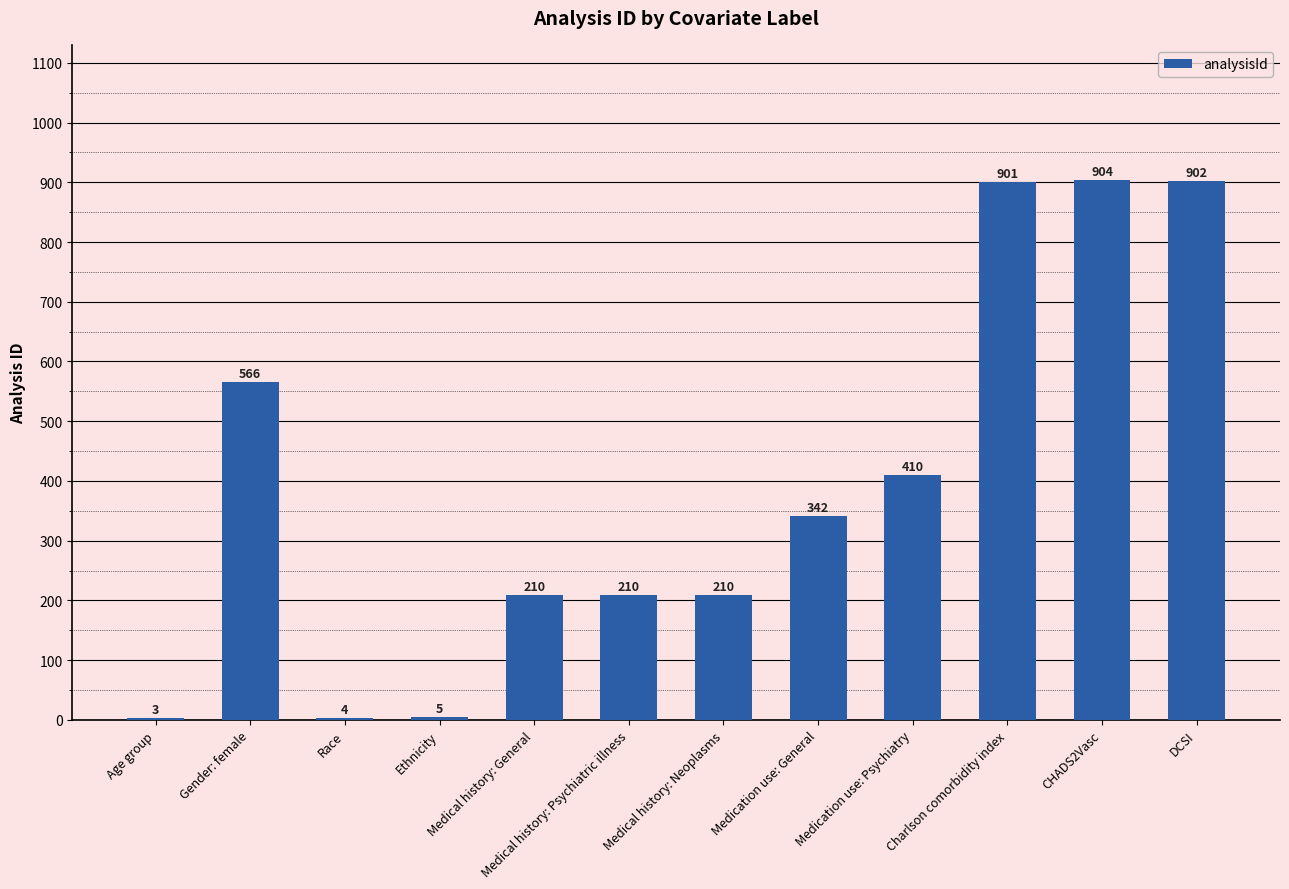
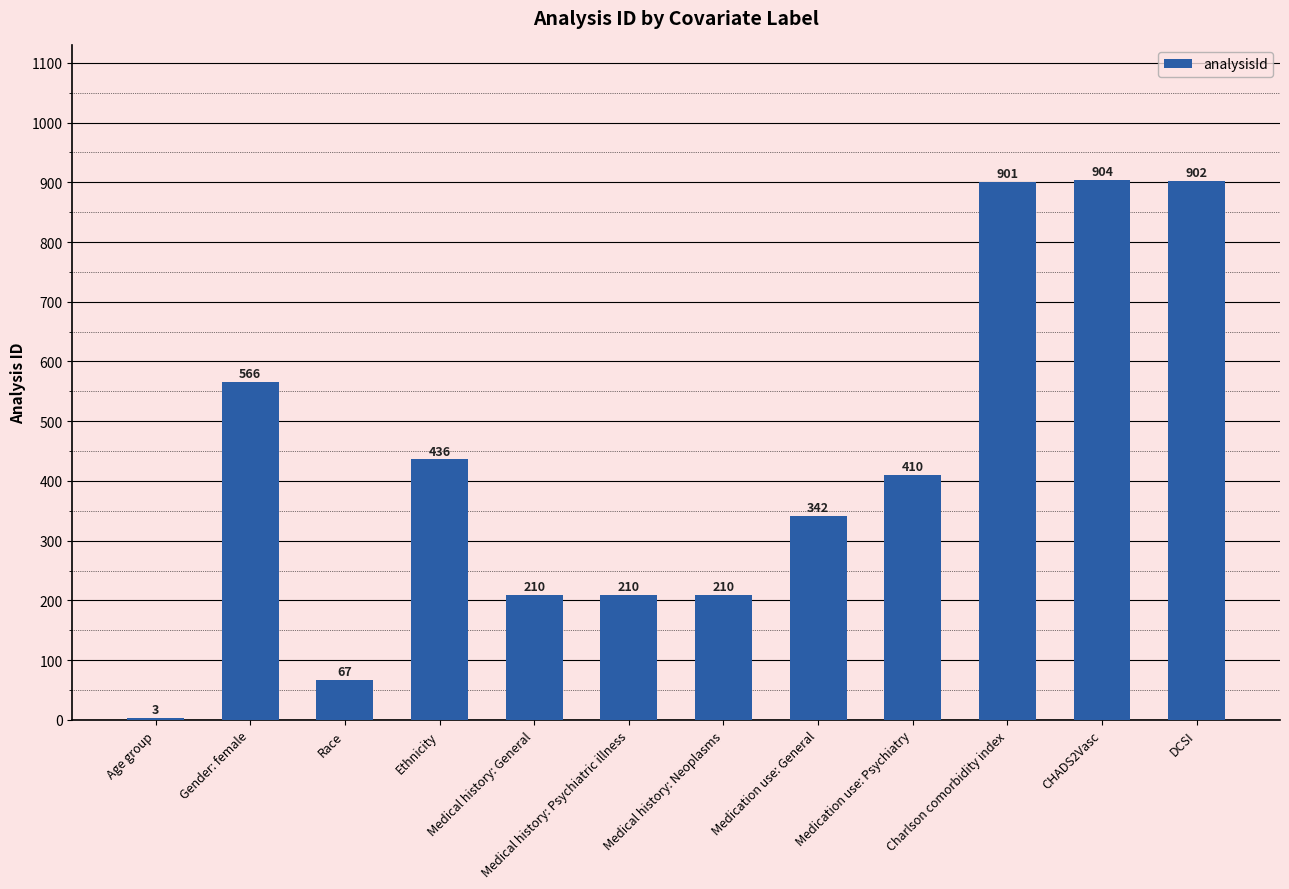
  {
    "Age group": 3,
    "Gender: female": 566,
-   "Race": 4,
-   "Ethnicity": 5,
+   "Race": 67,
+   "Ethnicity": 436,
    "Medical history: General": 210,
    "Medical history: Psychiatric illness": 210,
    "Medical history: Neoplasms": 210,
    "Medication use: General": 342,
    "Medication use: Psychiatry": 410,
    "Charlson comorbidity index": 901,
    "CHADS2Vasc": 904,
    "DCSI": 902
  }
